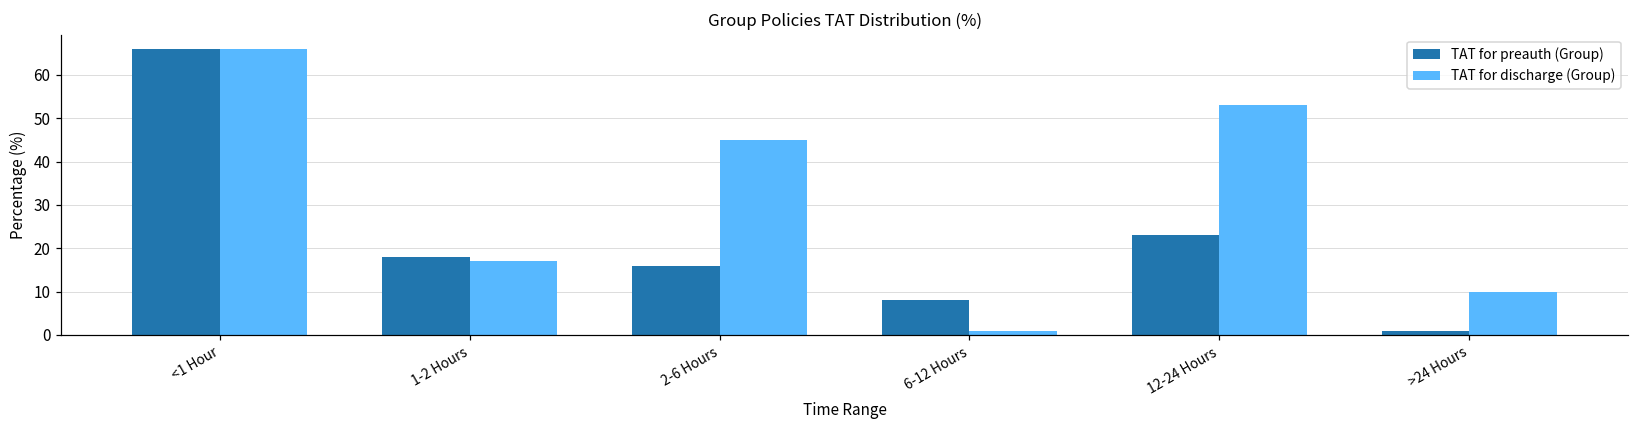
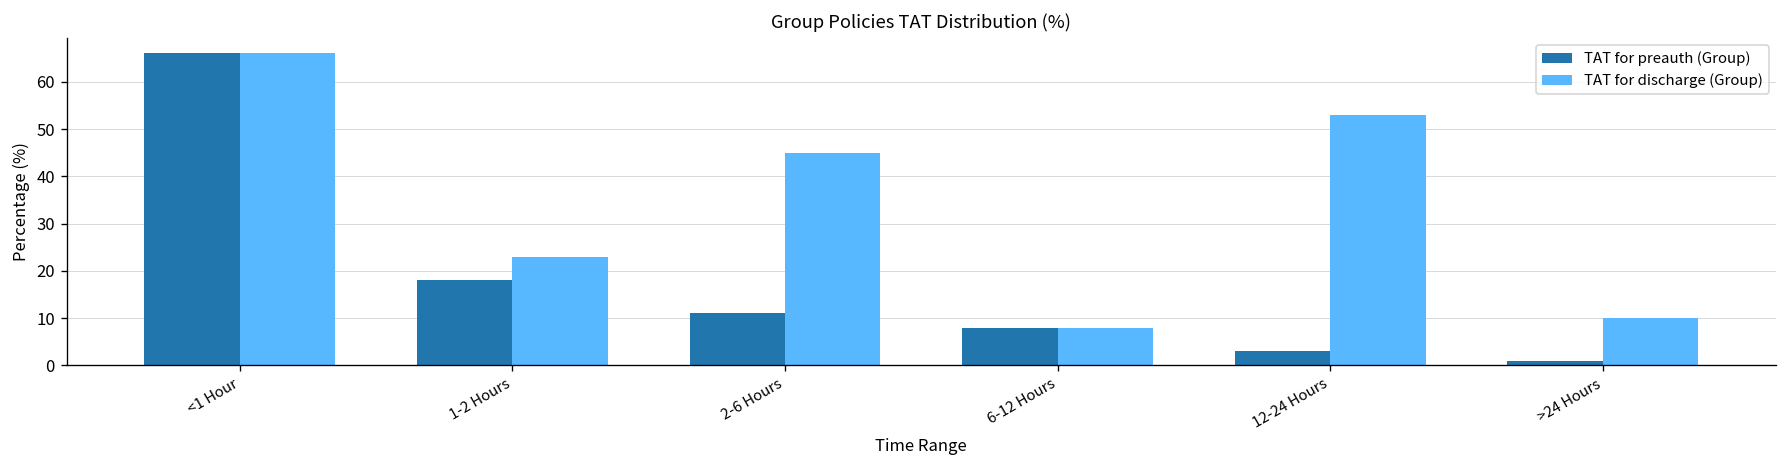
  {
    "TAT for preauth (Group)": {
      "<1 Hour": 66,
      "1-2 Hours": 18,
-     "2-6 Hours": 16,
+     "2-6 Hours": 11,
      "6-12 Hours": 8,
-     "12-24 Hours": 23,
+     "12-24 Hours": 3,
      ">24 Hours": 1
    },
    "TAT for discharge (Group)": {
      "<1 Hour": 66,
-     "1-2 Hours": 17,
+     "1-2 Hours": 23,
      "2-6 Hours": 45,
-     "6-12 Hours": 1,
+     "6-12 Hours": 8,
      "12-24 Hours": 53,
      ">24 Hours": 10
    }
  }
